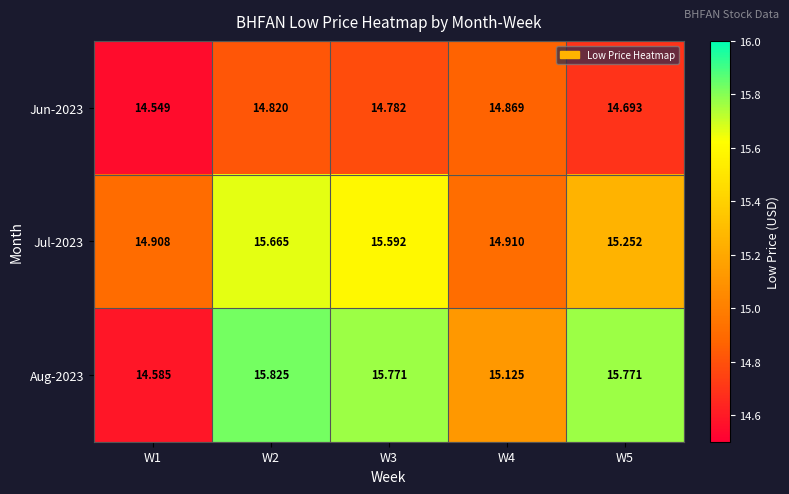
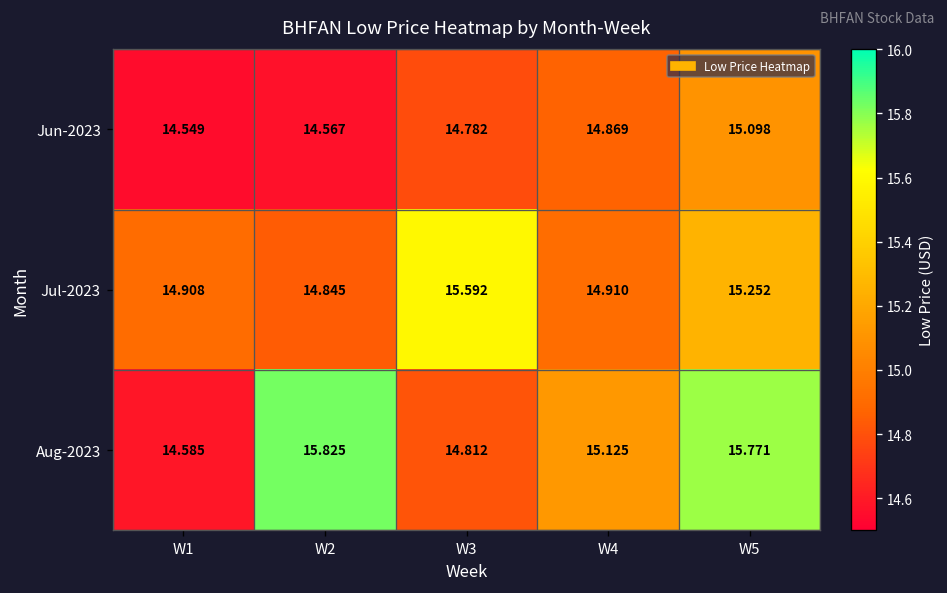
  {
    "Jun-2023": {
      "W1": 14.549,
-     "W2": 14.820,
+     "W2": 14.567,
      "W3": 14.782,
      "W4": 14.869,
-     "W5": 14.693
+     "W5": 15.098
    },
    "Jul-2023": {
      "W1": 14.908,
-     "W2": 15.665,
+     "W2": 14.845,
      "W3": 15.592,
      "W4": 14.910,
      "W5": 15.252
    },
    "Aug-2023": {
      "W1": 14.585,
      "W2": 15.825,
-     "W3": 15.771,
+     "W3": 14.812,
      "W4": 15.125,
      "W5": 15.771
    }
  }
